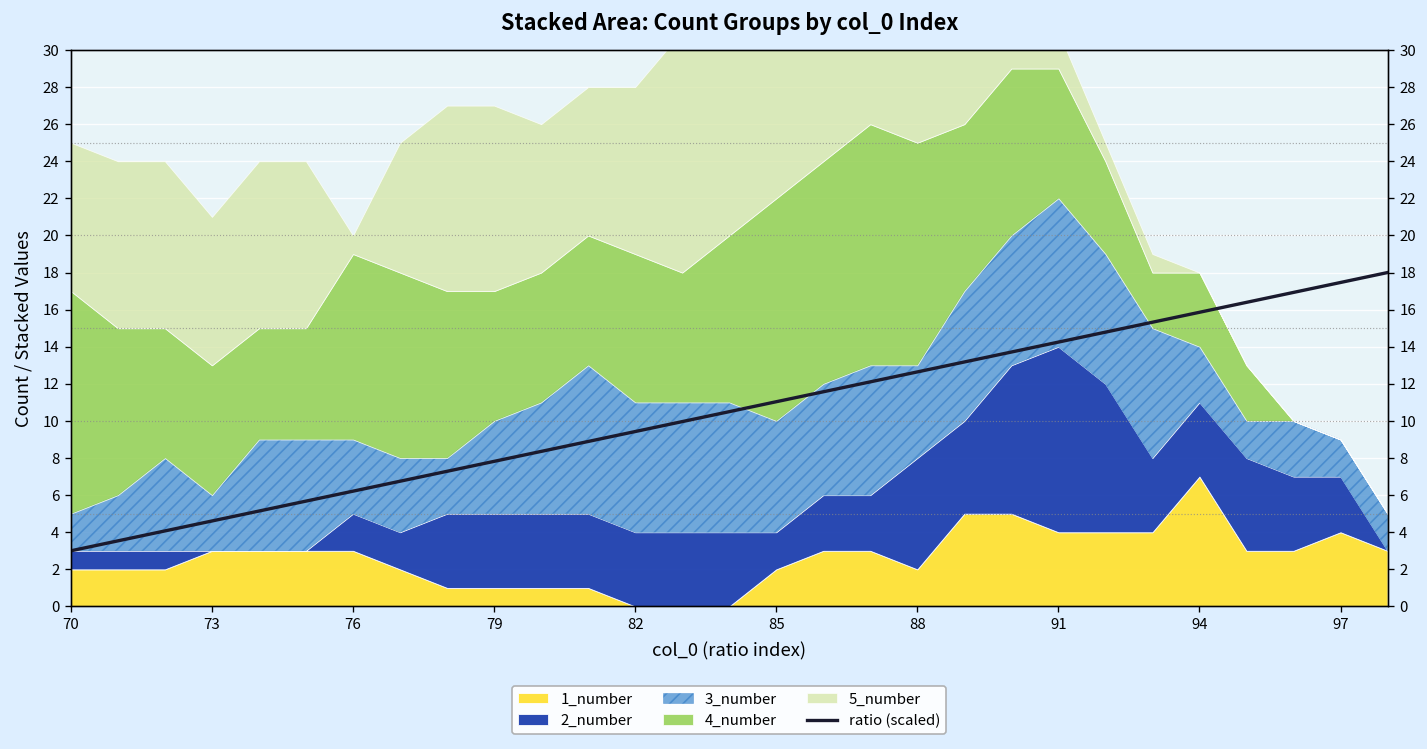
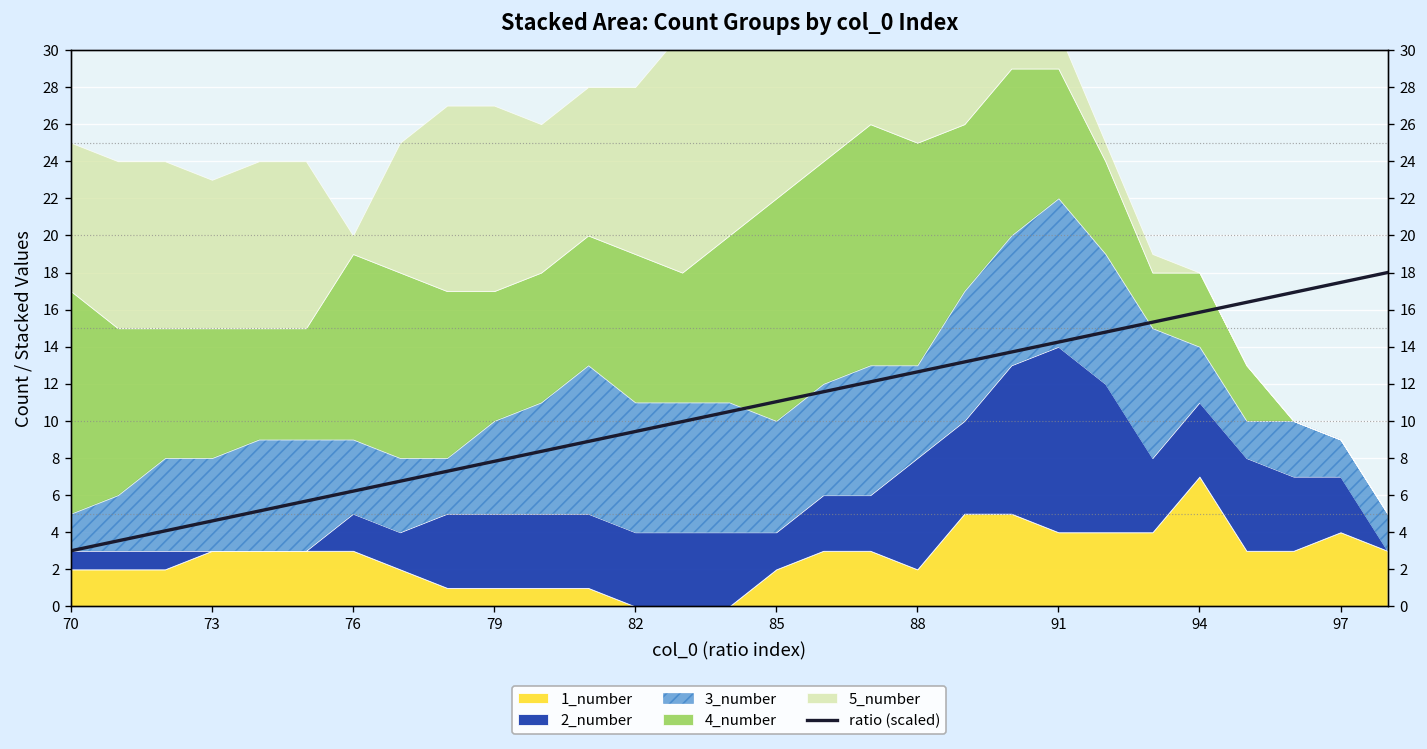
  {
    "1_number": {
      "70": 2,
      "76": 3,
      "79": 1,
      "82": 0,
      "85": 2,
      "88": 2,
      "91": 4,
      "94": 7,
      "97": 4
    },
    "ratio (scaled)": {
      "73": 4.6,
      "76": 6.2,
      "79": 7.8,
      "82": 9.4,
      "85": 11,
      "88": 12.6,
      "91": 14.3,
      "94": 16,
      "97": 17.5
    },
    "2_number": {
      "76": 2,
      "79": 4,
      "82": 4,
      "85": 2,
      "88": 6,
      "91": 10,
      "94": 4,
      "97": 3
    },
    "3_number": {
      "70": 2,
-     "73": 3,
+     "73": 5,
      "76": 4,
      "79": 5,
      "82": 7,
      "85": 6,
      "88": 5,
      "91": 8,
      "94": 3
    },
    "4_number": {
      "70": 12,
      "73": 7,
      "76": 10,
      "79": 7,
      "82": 8,
      "85": 12,
      "88": 12,
      "91": 7
    },
    "5_number": {
      "70": 8,
      "73": 8,
      "76": 1,
      "79": 10,
      "82": 9,
      "88": 5
    }
  }
